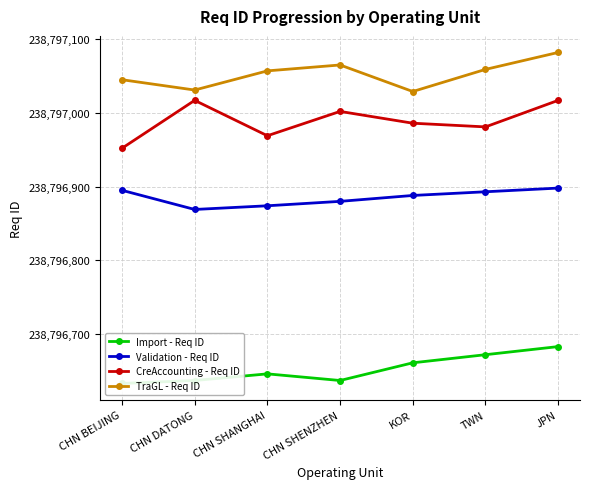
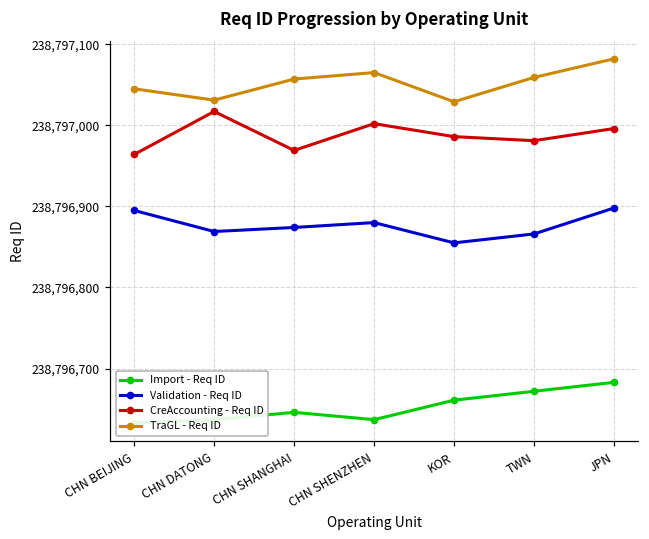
  {
    "Import - Req ID": {
      "CHN SHANGHAI": "238,796,650",
      "CHN SHENZHEN": "238,796,640",
      "KOR": "238,796,660",
      "TWN": "238,796,670",
      "JPN": "238,796,680"
    },
    "Validation - Req ID": {
      "CHN BEIJING": "238,796,900",
      "CHN DATONG": "238,796,870",
      "CHN SHANGHAI": "238,796,870",
      "CHN SHENZHEN": "238,796,880",
-     "KOR": "238,796,890",
-     "TWN": "238,796,890",
+     "KOR": "238,796,860",
+     "TWN": "238,796,870",
      "JPN": "238,796,900"
    },
    "CreAccounting - Req ID": {
-     "CHN BEIJING": "238,796,950",
+     "CHN BEIJING": "238,796,960",
      "CHN DATONG": "238,797,020",
      "CHN SHANGHAI": "238,796,970",
      "CHN SHENZHEN": "238,797,000",
      "KOR": "238,796,990",
      "TWN": "238,796,980",
-     "JPN": "238,797,020"
+     "JPN": "238,797,000"
    },
    "TraGL - Req ID": {
      "CHN BEIJING": "238,797,050",
      "CHN DATONG": "238,797,030",
      "CHN SHANGHAI": "238,797,060",
      "CHN SHENZHEN": "238,797,070",
      "KOR": "238,797,030",
      "TWN": "238,797,060",
      "JPN": "238,797,080"
    }
  }
